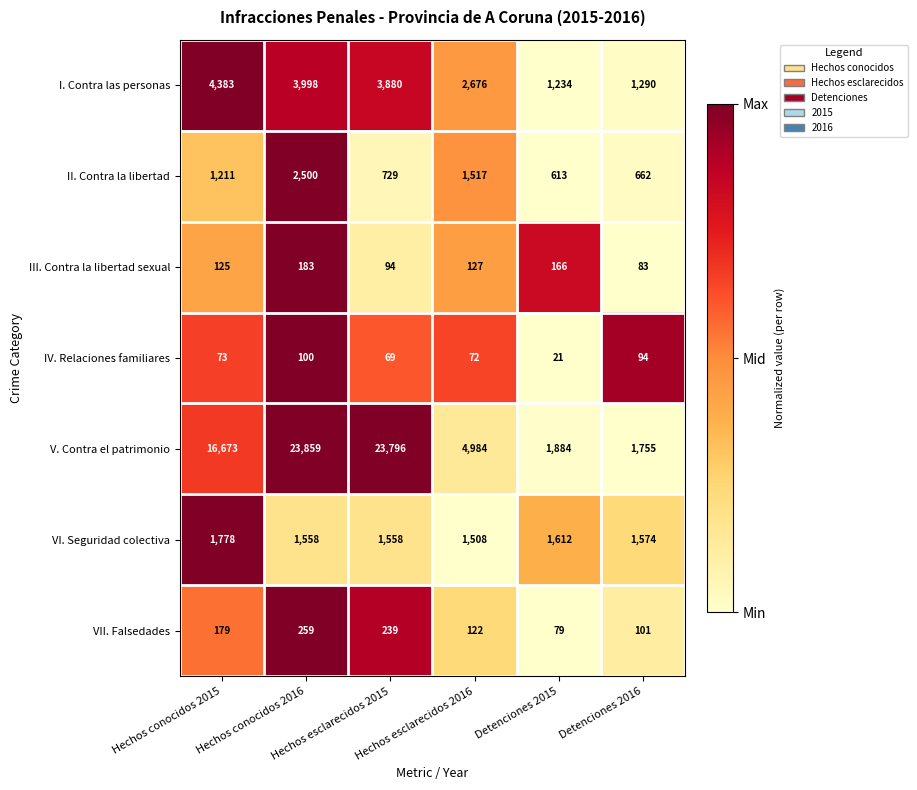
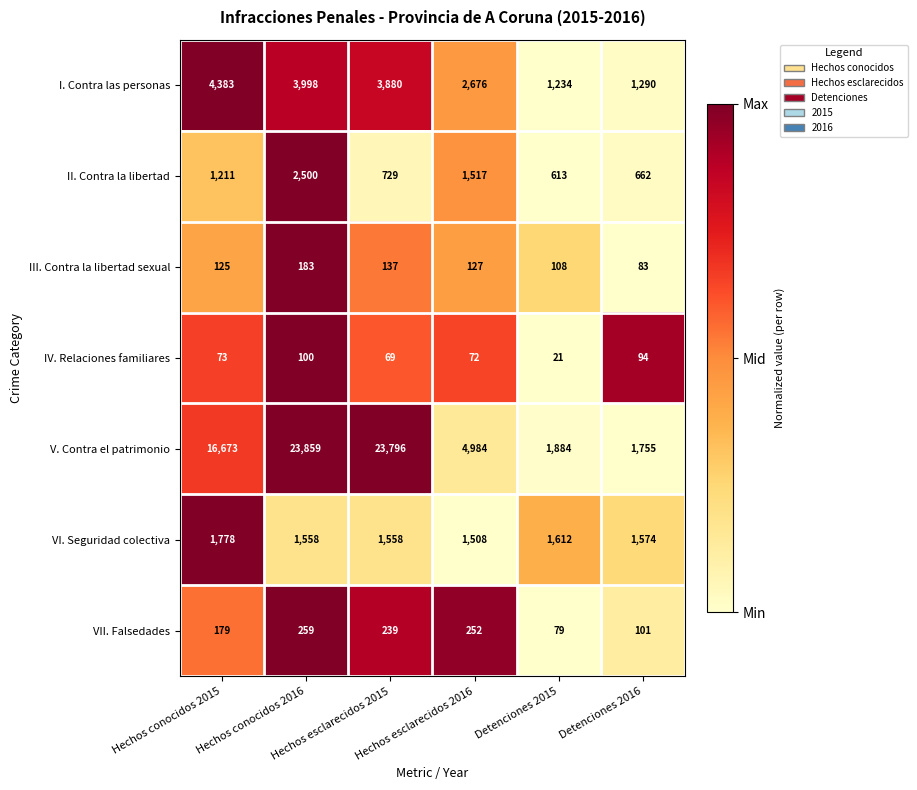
  {
    "I. Contra las personas": {
      "Hechos conocidos 2015": "4,383",
      "Hechos conocidos 2016": "3,998",
      "Hechos esclarecidos 2015": "3,880",
      "Hechos esclarecidos 2016": "2,676",
      "Detenciones 2015": "1,234",
      "Detenciones 2016": "1,290"
    },
    "II. Contra la libertad": {
      "Hechos conocidos 2015": "1,211",
      "Hechos conocidos 2016": "2,500",
      "Hechos esclarecidos 2015": "729",
      "Hechos esclarecidos 2016": "1,517",
      "Detenciones 2015": "613",
      "Detenciones 2016": "662"
    },
    "III. Contra la libertad sexual": {
      "Hechos conocidos 2015": "125",
      "Hechos conocidos 2016": "183",
-     "Hechos esclarecidos 2015": "94",
+     "Hechos esclarecidos 2015": "137",
      "Hechos esclarecidos 2016": "127",
-     "Detenciones 2015": "166",
+     "Detenciones 2015": "108",
      "Detenciones 2016": "83"
    },
    "IV. Relaciones familiares": {
      "Hechos conocidos 2015": "73",
      "Hechos conocidos 2016": "100",
      "Hechos esclarecidos 2015": "69",
      "Hechos esclarecidos 2016": "72",
      "Detenciones 2015": "21",
      "Detenciones 2016": "94"
    },
    "V. Contra el patrimonio": {
      "Hechos conocidos 2015": "16,673",
      "Hechos conocidos 2016": "23,859",
      "Hechos esclarecidos 2015": "23,796",
      "Hechos esclarecidos 2016": "4,984",
      "Detenciones 2015": "1,884",
      "Detenciones 2016": "1,755"
    },
    "VI. Seguridad colectiva": {
      "Hechos conocidos 2015": "1,778",
      "Hechos conocidos 2016": "1,558",
      "Hechos esclarecidos 2015": "1,558",
      "Hechos esclarecidos 2016": "1,508",
      "Detenciones 2015": "1,612",
      "Detenciones 2016": "1,574"
    },
    "VII. Falsedades": {
      "Hechos conocidos 2015": "179",
      "Hechos conocidos 2016": "259",
      "Hechos esclarecidos 2015": "239",
-     "Hechos esclarecidos 2016": "122",
+     "Hechos esclarecidos 2016": "252",
      "Detenciones 2015": "79",
      "Detenciones 2016": "101"
    }
  }
